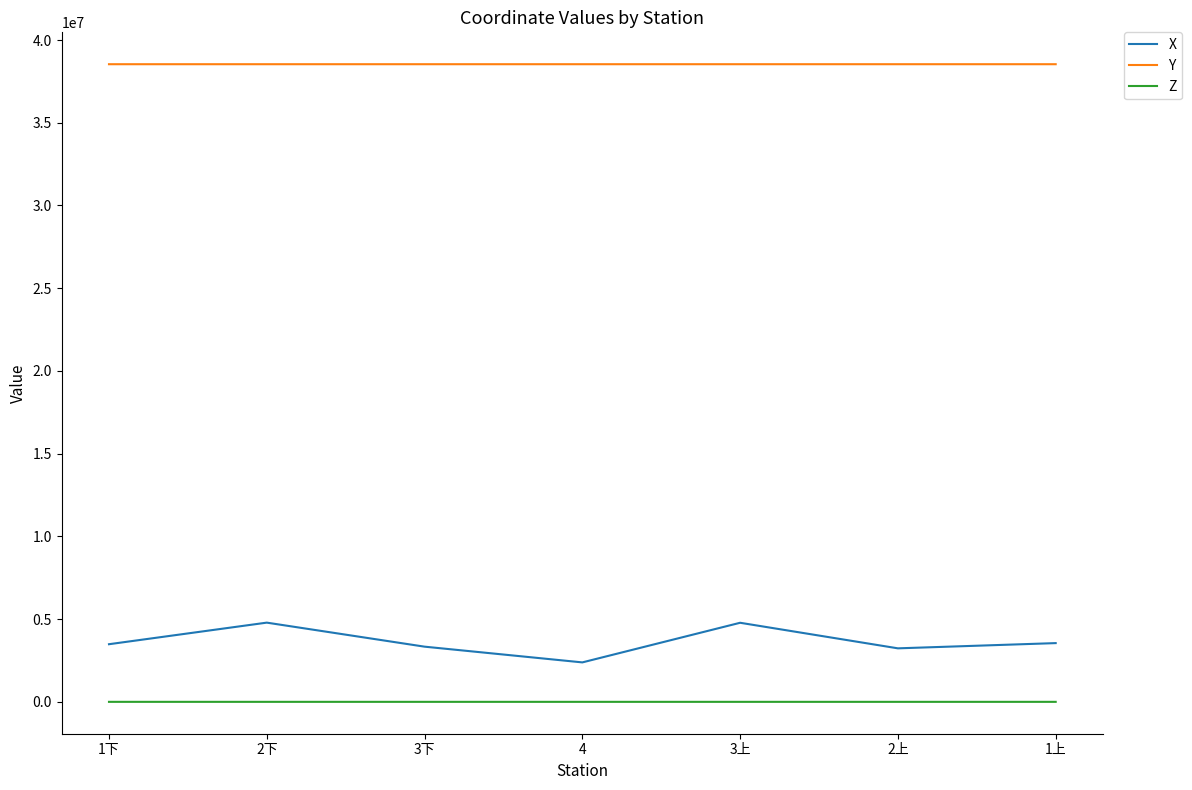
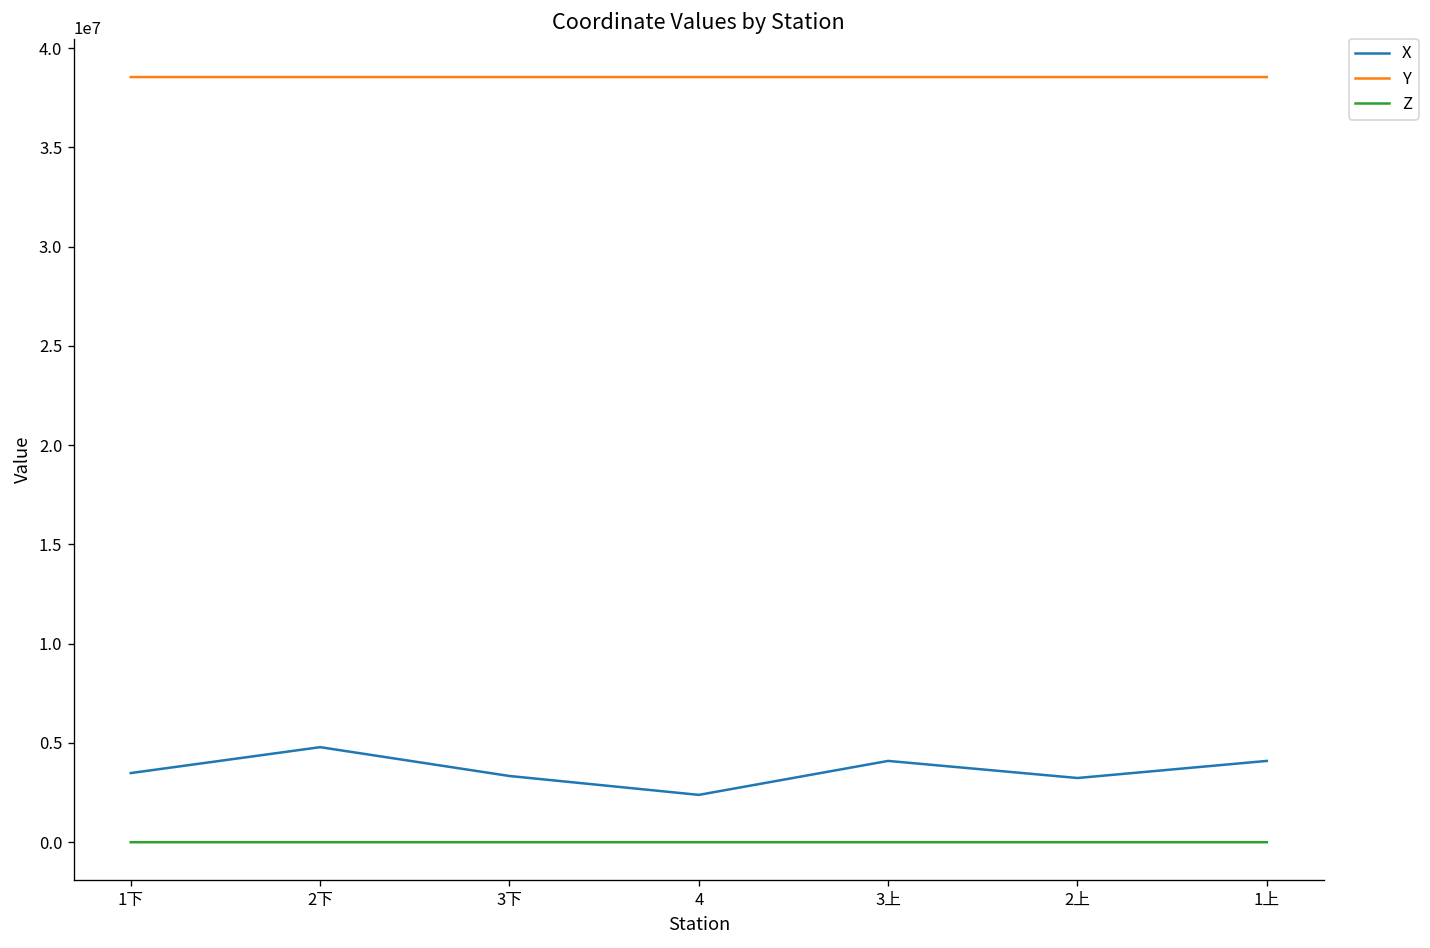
  {
    "X": {
      "1下": 3500000,
      "2下": 4800000,
      "3下": 3300000,
      "4": 2400000,
-     "3上": 4800000,
+     "3上": 4100000,
      "2上": 3200000,
-     "1上": 3500000
+     "1上": 4100000
    },
    "Y": {
      "1下": 38500000,
      "2下": 38500000,
      "3下": 38500000,
      "4": 38500000,
      "3上": 38500000,
      "2上": 38500000,
      "1上": 38500000
    },
    "Z": {
      "1下": 0,
      "2下": 0,
      "3下": 0,
      "4": 0,
      "3上": 0,
      "2上": 0,
      "1上": 0
    }
  }
